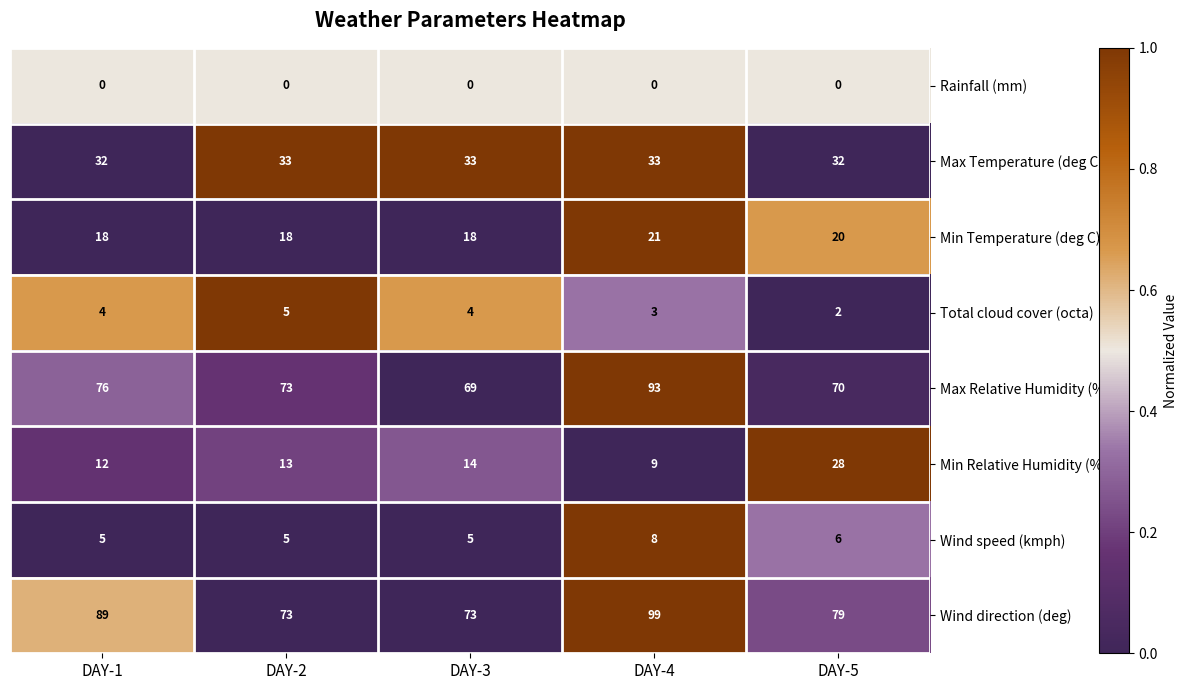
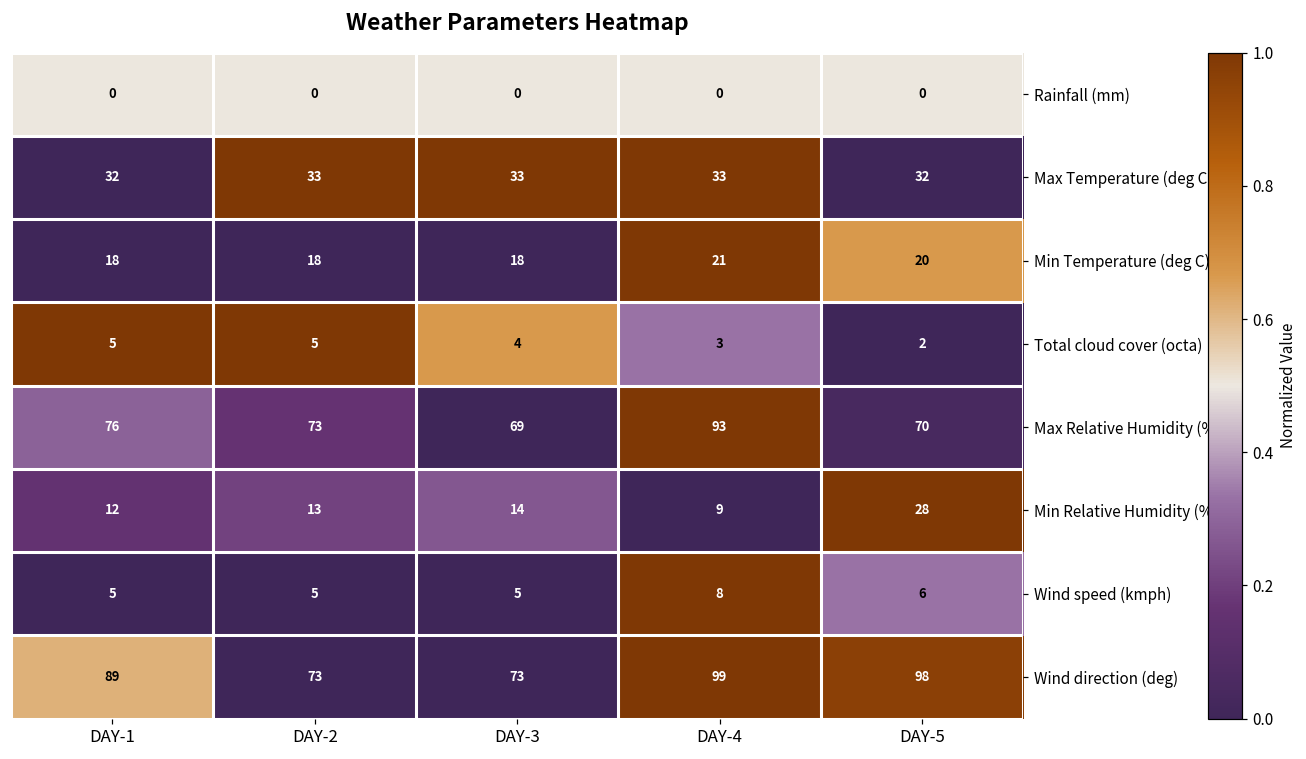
  {
    "Rainfall (mm)": {
      "DAY-1": 0,
      "DAY-2": 0,
      "DAY-3": 0,
      "DAY-4": 0,
      "DAY-5": 0
    },
    "Max Temperature (deg C)": {
      "DAY-1": 32,
      "DAY-2": 33,
      "DAY-3": 33,
      "DAY-4": 33,
      "DAY-5": 32
    },
    "Min Temperature (deg C)": {
      "DAY-1": 18,
      "DAY-2": 18,
      "DAY-3": 18,
      "DAY-4": 21,
      "DAY-5": 20
    },
    "Total cloud cover (octa)": {
-     "DAY-1": 4,
+     "DAY-1": 5,
      "DAY-2": 5,
      "DAY-3": 4,
      "DAY-4": 3,
      "DAY-5": 2
    },
    "Max Relative Humidity (%)": {
      "DAY-1": 76,
      "DAY-2": 73,
      "DAY-3": 69,
      "DAY-4": 93,
      "DAY-5": 70
    },
    "Min Relative Humidity (%)": {
      "DAY-1": 12,
      "DAY-2": 13,
      "DAY-3": 14,
      "DAY-4": 9,
      "DAY-5": 28
    },
    "Wind speed (kmph)": {
      "DAY-1": 5,
      "DAY-2": 5,
      "DAY-3": 5,
      "DAY-4": 8,
      "DAY-5": 6
    },
    "Wind direction (deg)": {
      "DAY-1": 89,
      "DAY-2": 73,
      "DAY-3": 73,
      "DAY-4": 99,
-     "DAY-5": 79
+     "DAY-5": 98
    }
  }
